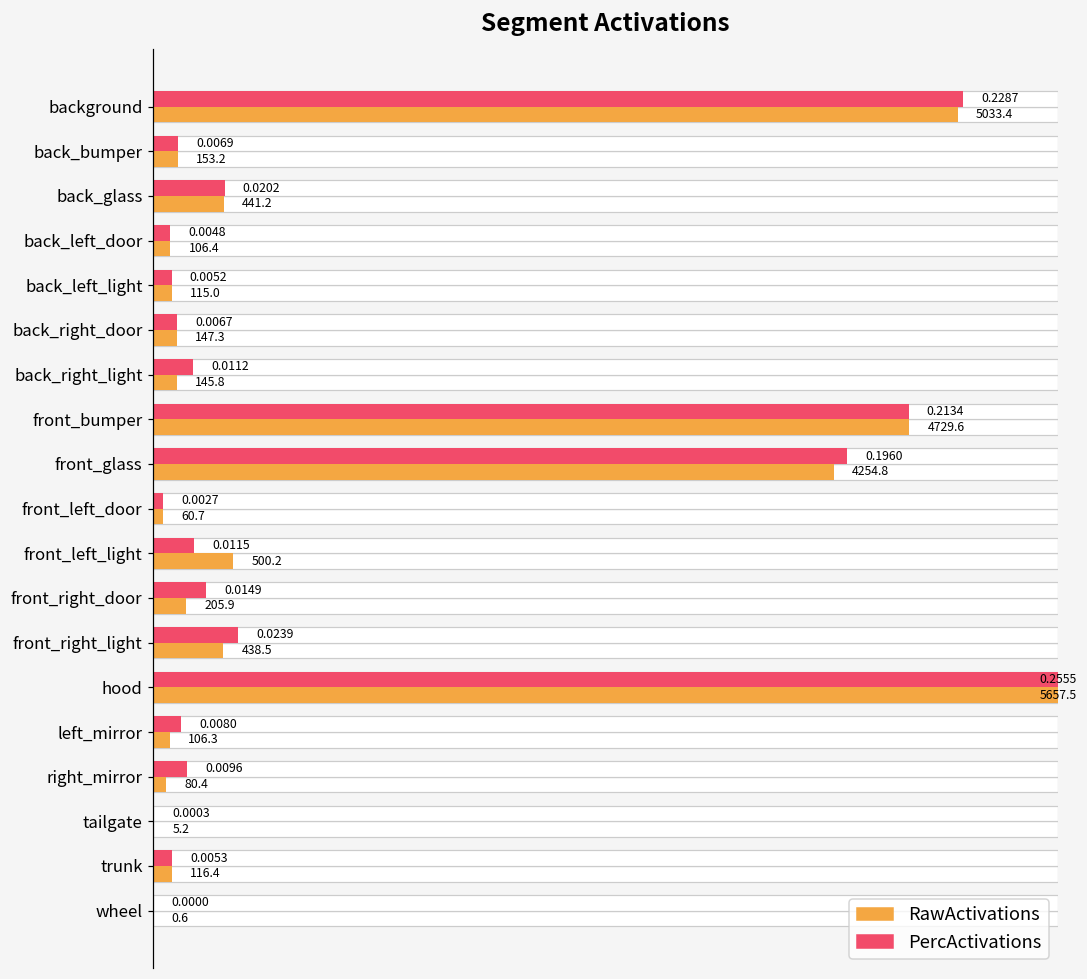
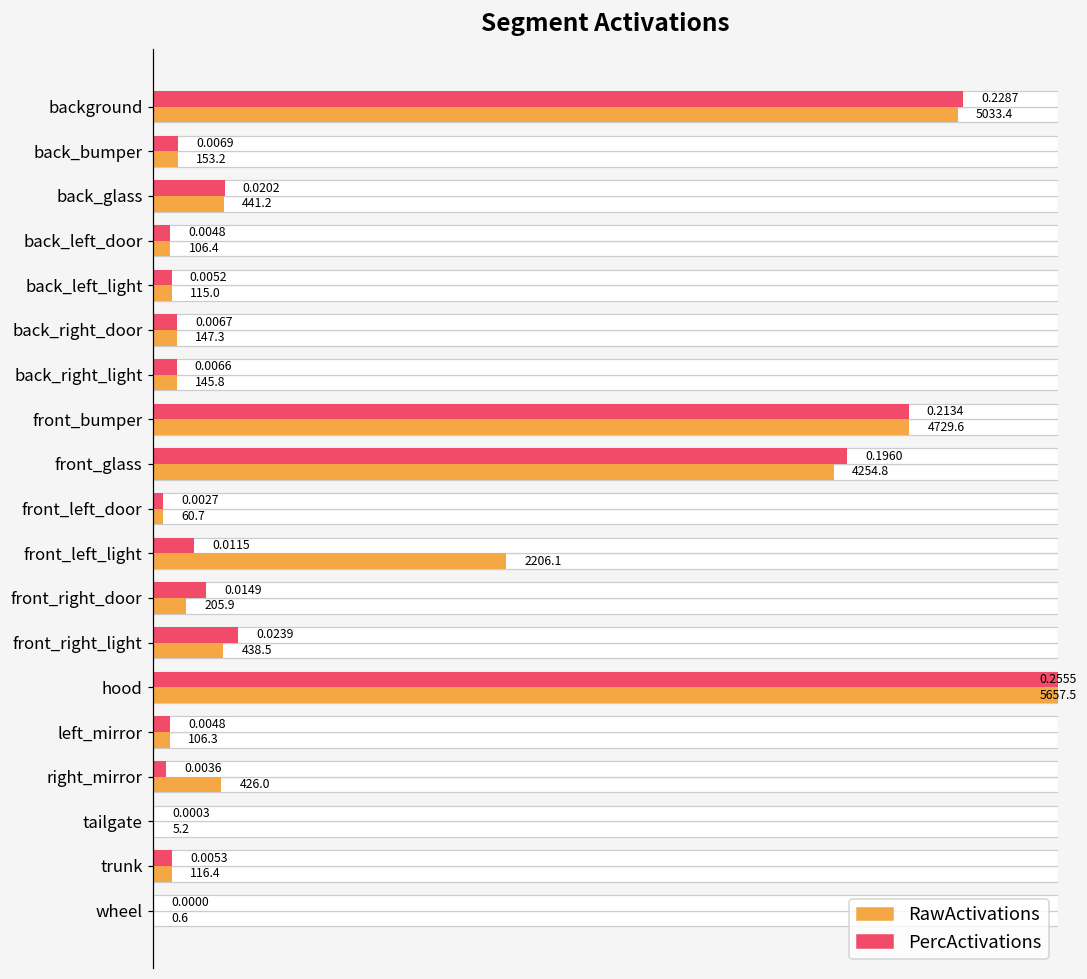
  {
    "RawActivations": {
-     "front_left_light": 500.2,
-     "right_mirror": 80.4
+     "front_left_light": 2206.1,
+     "right_mirror": 426.0
    },
    "PercActivations": {
-     "back_right_light": 0.0112,
-     "left_mirror": 0.0080,
-     "right_mirror": 0.0096
+     "back_right_light": 0.0066,
+     "left_mirror": 0.0048,
+     "right_mirror": 0.0036
    }
  }
